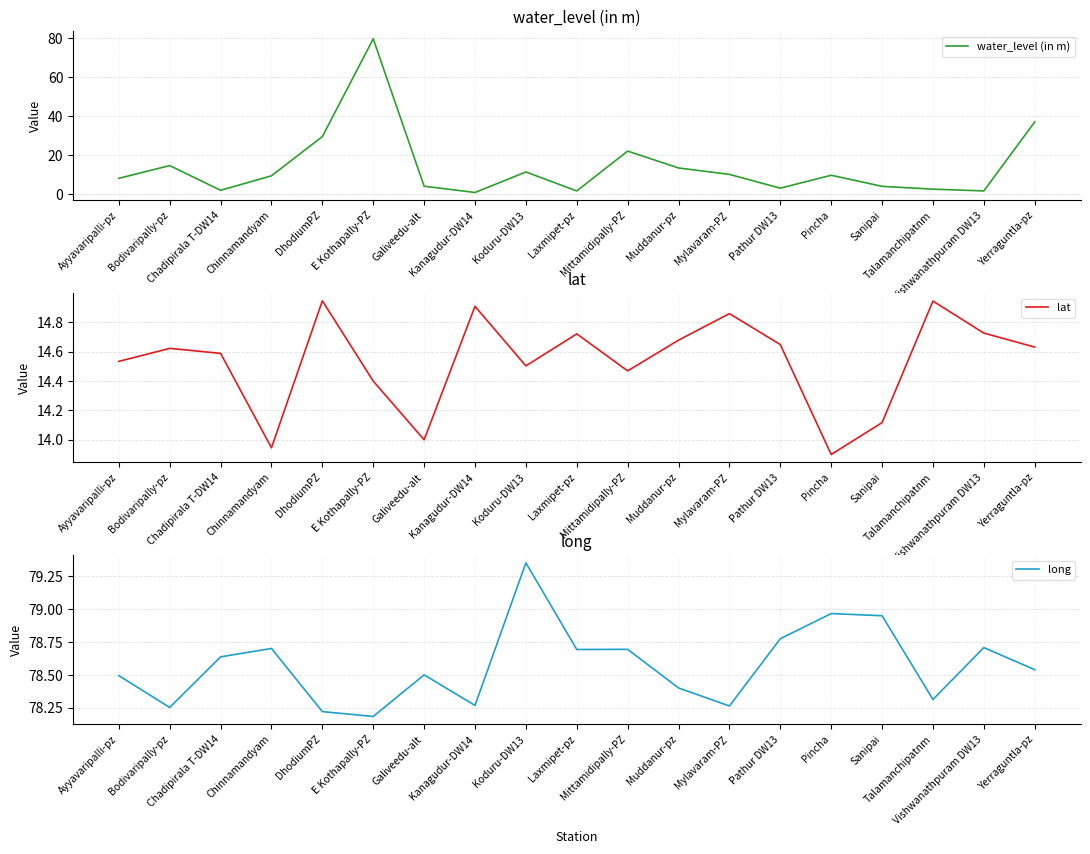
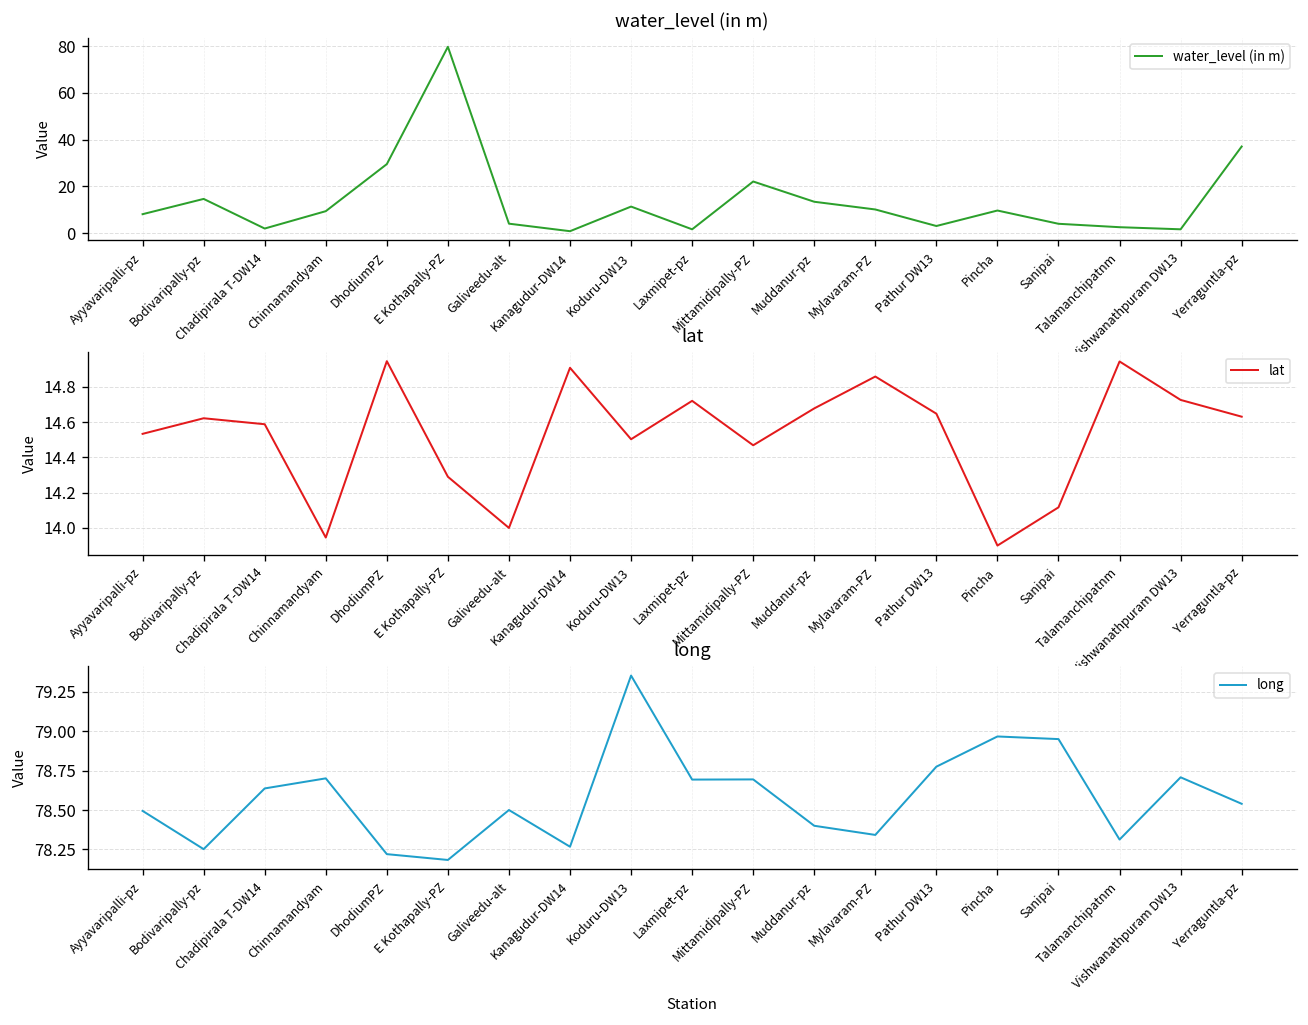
  {
    "water_level (in m)": {
      "Ayyavaripalli-pz": 8,
      "Bodivaripally-pz": 15,
      "Chadipirala T-DW14": 2,
      "Chinnamandyam": 9,
      "DhodiumPZ": 30,
      "E Kothapally-PZ": 80,
      "Galiveedu-alt": 4,
      "Kanagudur-DW14": 1,
      "Koduru-DW13": 11,
      "Laxmipet-pz": 2,
      "Mittamidipally-PZ": 22,
      "Muddanur-pz": 13,
      "Mylavaram-PZ": 10,
      "Pathur DW13": 3,
      "Pincha": 10,
      "Sanipai": 4,
      "Talamanchipatnm": 2,
      "Vishwanathpuram DW13": 2,
      "Yerraguntla-pz": 37
    },
    "lat": {
      "Ayyavaripalli-pz": 14.53,
      "Bodivaripally-pz": 14.62,
      "Chadipirala T-DW14": 14.59,
      "Chinnamandyam": 13.95,
      "DhodiumPZ": 14.94,
-     "E Kothapally-PZ": 14.40,
+     "E Kothapally-PZ": 14.29,
      "Galiveedu-alt": 14.00,
      "Kanagudur-DW14": 14.91,
      "Koduru-DW13": 14.50,
      "Laxmipet-pz": 14.72,
      "Mittamidipally-PZ": 14.47,
      "Muddanur-pz": 14.68,
      "Mylavaram-PZ": 14.86,
      "Pathur DW13": 14.65,
      "Pincha": 13.90,
      "Sanipai": 14.12,
      "Talamanchipatnm": 14.94,
      "Vishwanathpuram DW13": 14.73,
      "Yerraguntla-pz": 14.63
    },
    "long": {
      "Ayyavaripalli-pz": 78.49,
      "Bodivaripally-pz": 78.25,
      "Chadipirala T-DW14": 78.64,
      "Chinnamandyam": 78.70,
      "DhodiumPZ": 78.22,
      "E Kothapally-PZ": 78.18,
      "Galiveedu-alt": 78.50,
      "Kanagudur-DW14": 78.27,
      "Koduru-DW13": 79.35,
      "Laxmipet-pz": 78.69,
      "Mittamidipally-PZ": 78.69,
      "Muddanur-pz": 78.40,
-     "Mylavaram-PZ": 78.26,
+     "Mylavaram-PZ": 78.34,
      "Pathur DW13": 78.78,
      "Pincha": 78.97,
      "Sanipai": 78.95,
      "Talamanchipatnm": 78.31,
      "Vishwanathpuram DW13": 78.71,
      "Yerraguntla-pz": 78.54
    }
  }
